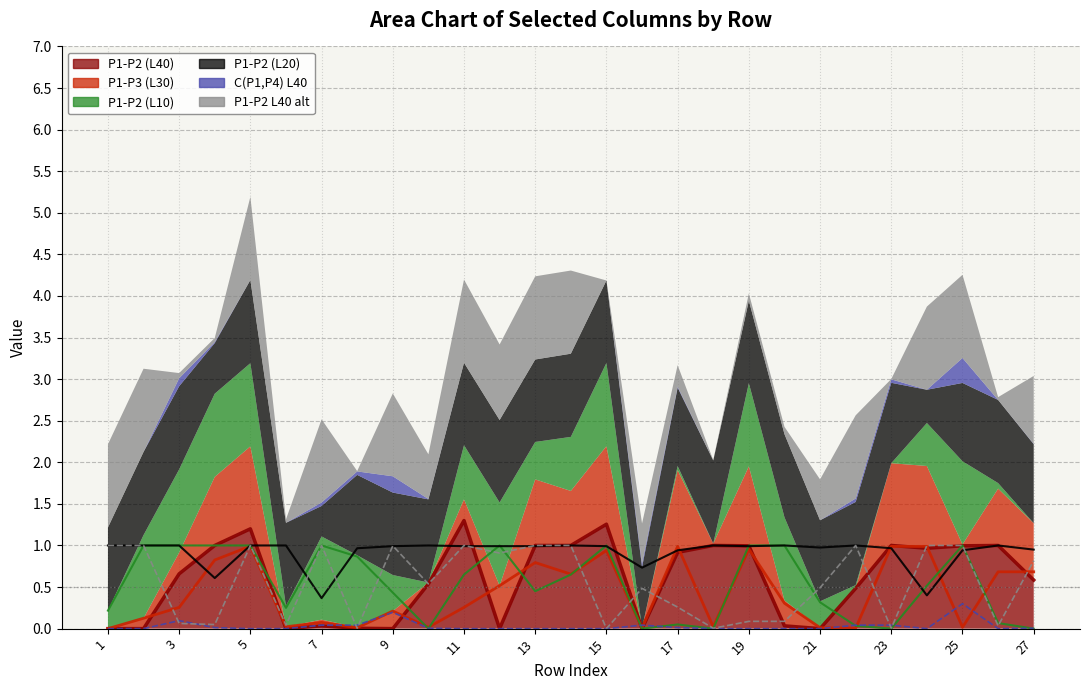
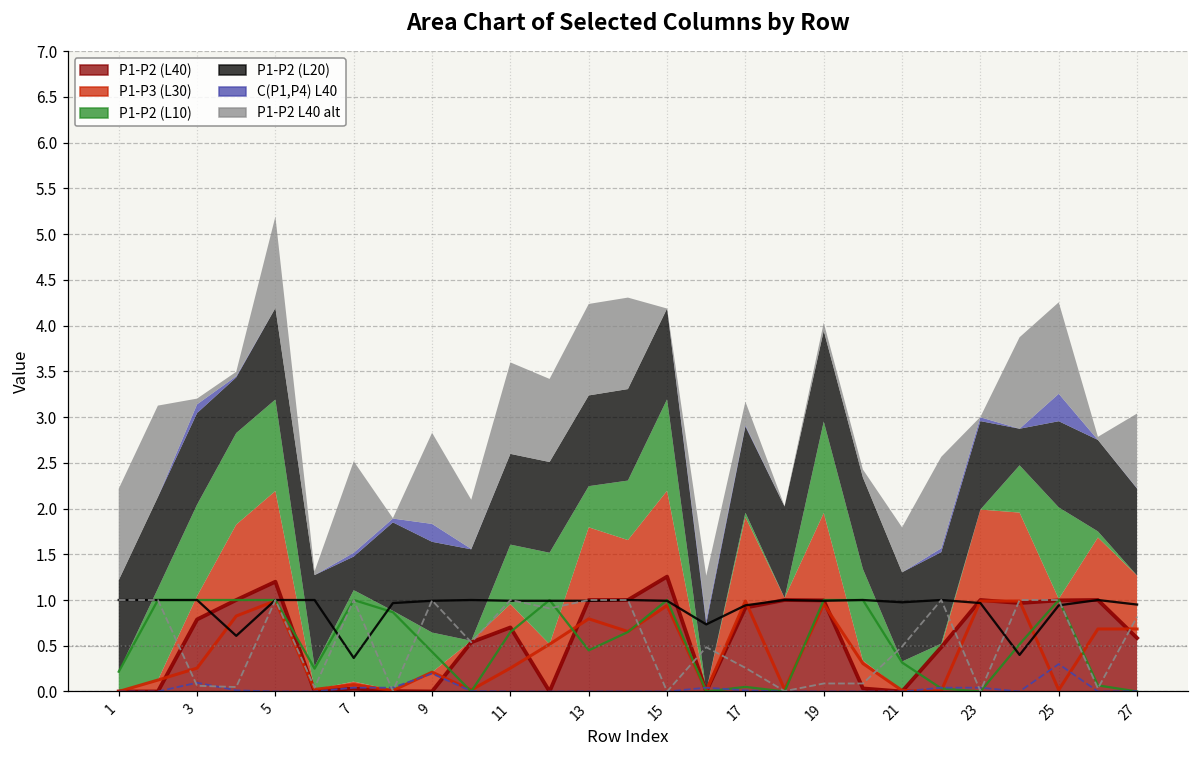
  {
    "P1-P2 (L40)": {
-     "3": 0.7,
+     "3": 0.8,
      "5": 1.2,
      "9": 0.0,
-     "11": 1.3,
+     "11": 0.7,
      "15": 1.3,
      "27": 0.6
    }
  }
